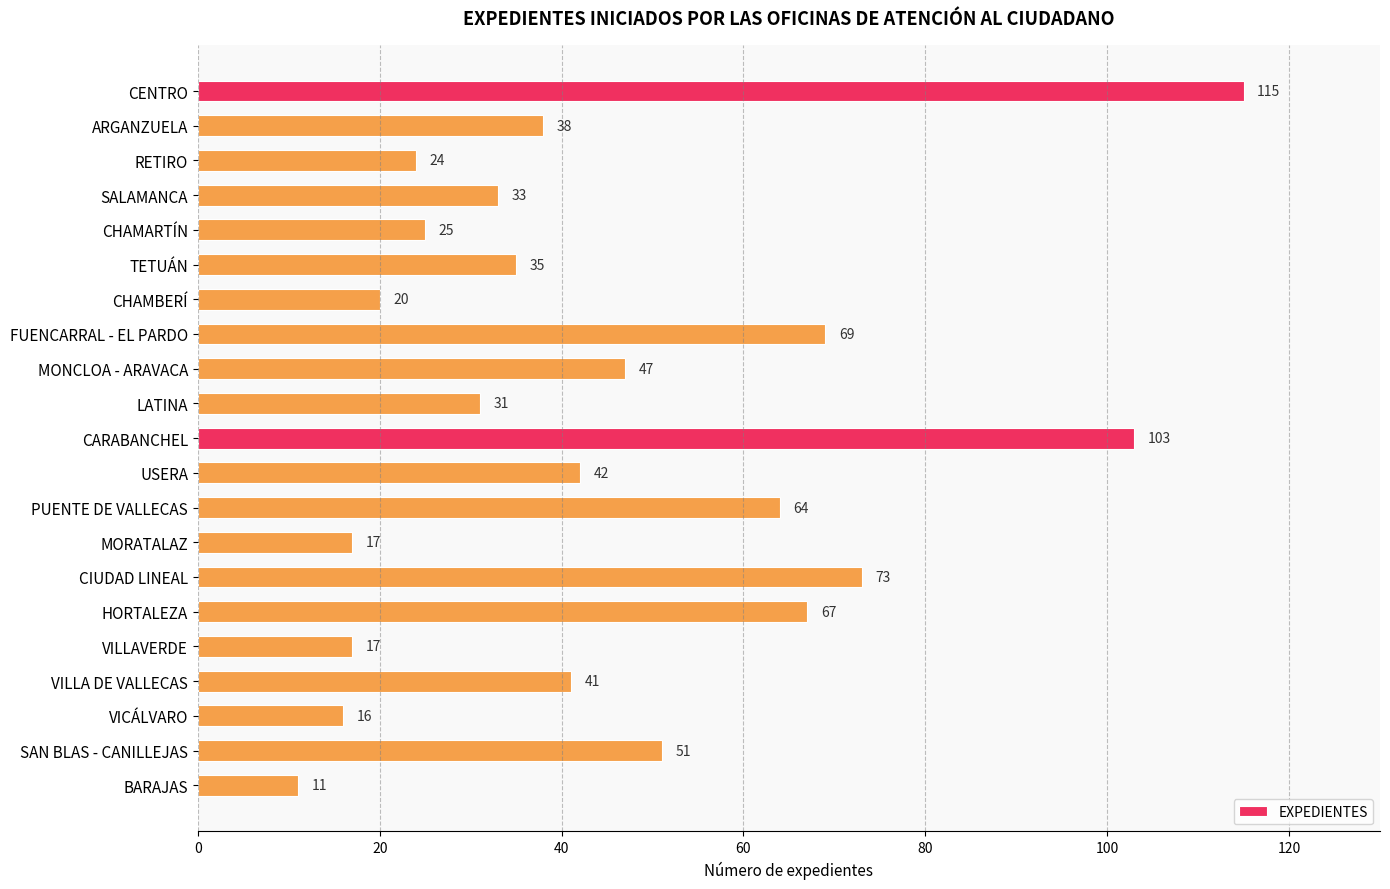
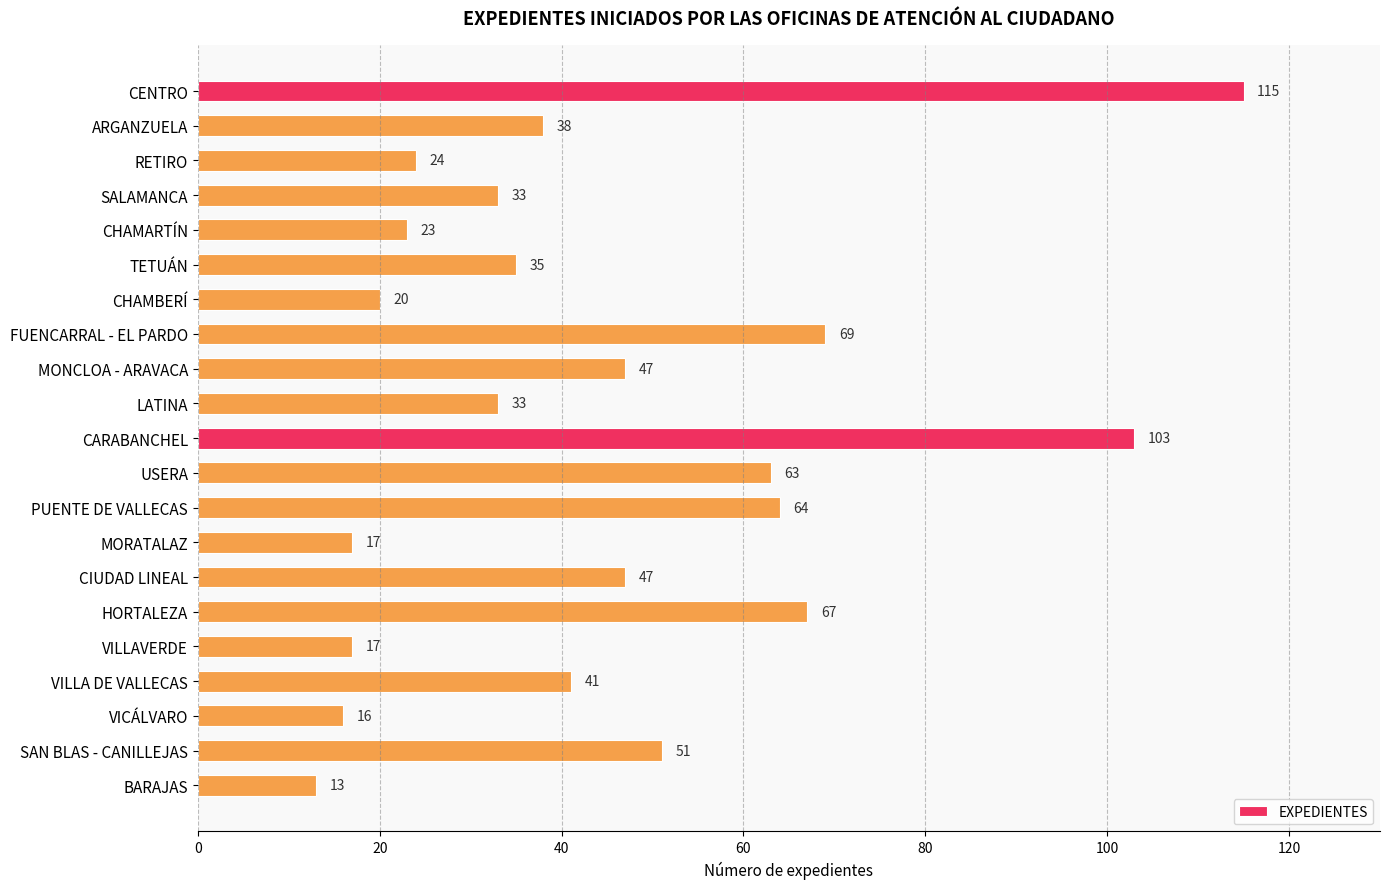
  {
    "CENTRO": 115,
    "ARGANZUELA": 38,
    "RETIRO": 24,
    "SALAMANCA": 33,
-   "CHAMARTÍN": 25,
+   "CHAMARTÍN": 23,
    "TETUÁN": 35,
    "CHAMBERÍ": 20,
    "FUENCARRAL - EL PARDO": 69,
    "MONCLOA - ARAVACA": 47,
-   "LATINA": 31,
+   "LATINA": 33,
    "CARABANCHEL": 103,
-   "USERA": 42,
+   "USERA": 63,
    "PUENTE DE VALLECAS": 64,
    "MORATALAZ": 17,
-   "CIUDAD LINEAL": 73,
+   "CIUDAD LINEAL": 47,
    "HORTALEZA": 67,
    "VILLAVERDE": 17,
    "VILLA DE VALLECAS": 41,
    "VICÁLVARO": 16,
    "SAN BLAS - CANILLEJAS": 51,
-   "BARAJAS": 11
+   "BARAJAS": 13
  }
